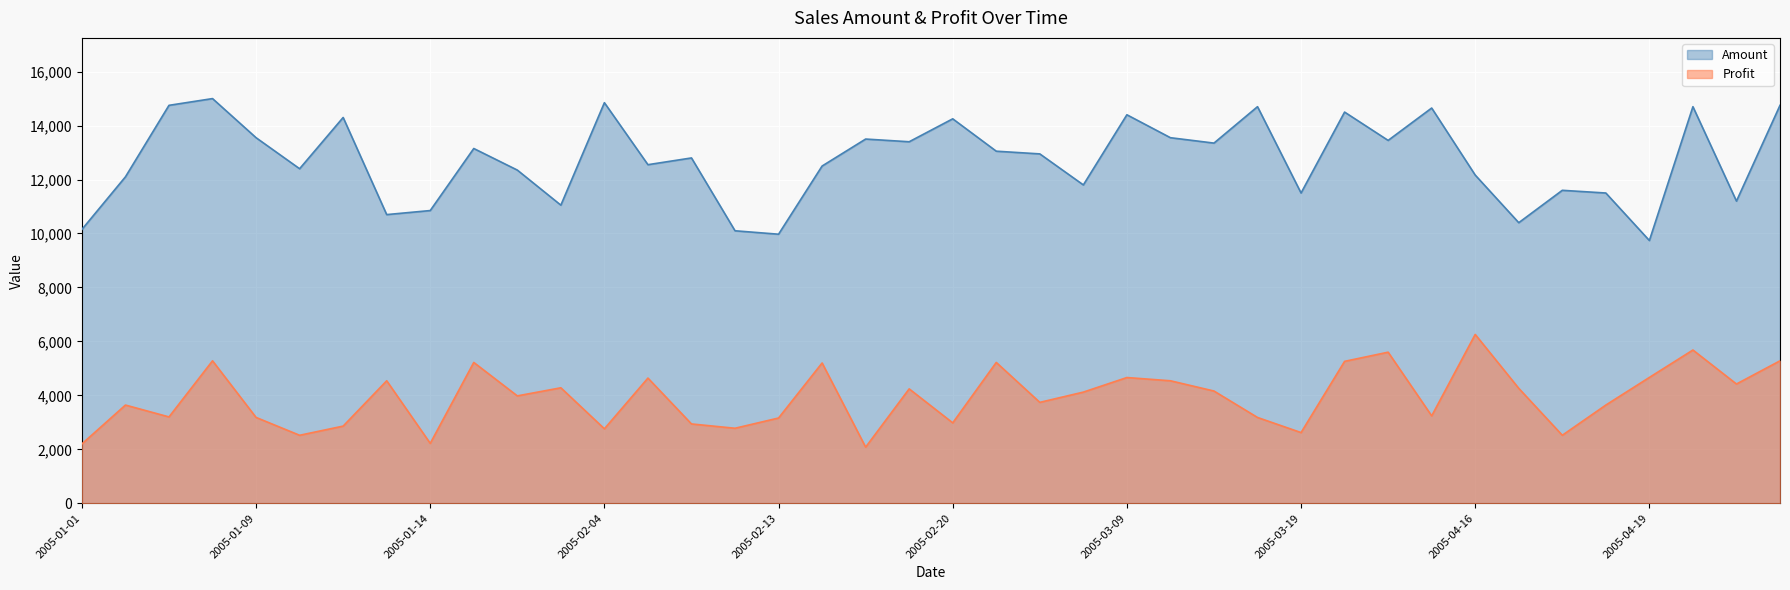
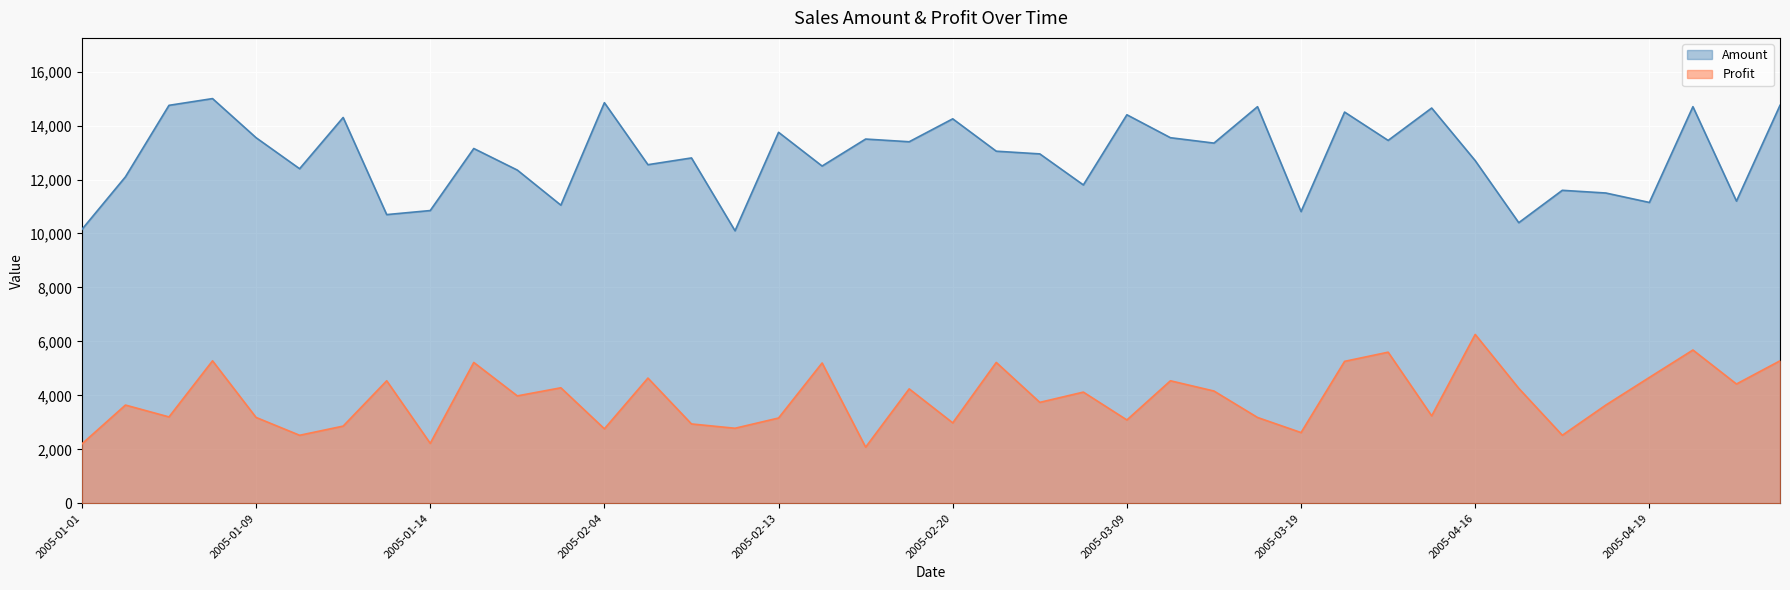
  {
    "Amount": {
      "2005-01-09": "13,600",
      "2005-02-04": "14,800",
-     "2005-02-13": "10,000",
+     "2005-02-13": "13,800",
      "2005-03-09": "14,400",
-     "2005-03-19": "11,500",
-     "2005-04-16": "12,200",
-     "2005-04-19": "9,700"
+     "2005-03-19": "10,800",
+     "2005-04-16": "12,700",
+     "2005-04-19": "11,200"
    },
    "Profit": {
      "2005-01-09": "3,200",
      "2005-02-04": "2,800",
      "2005-02-13": "3,200",
-     "2005-03-09": "4,700",
+     "2005-03-09": "3,100",
      "2005-03-19": "2,600",
      "2005-04-16": "6,300",
      "2005-04-19": "4,700"
    }
  }
